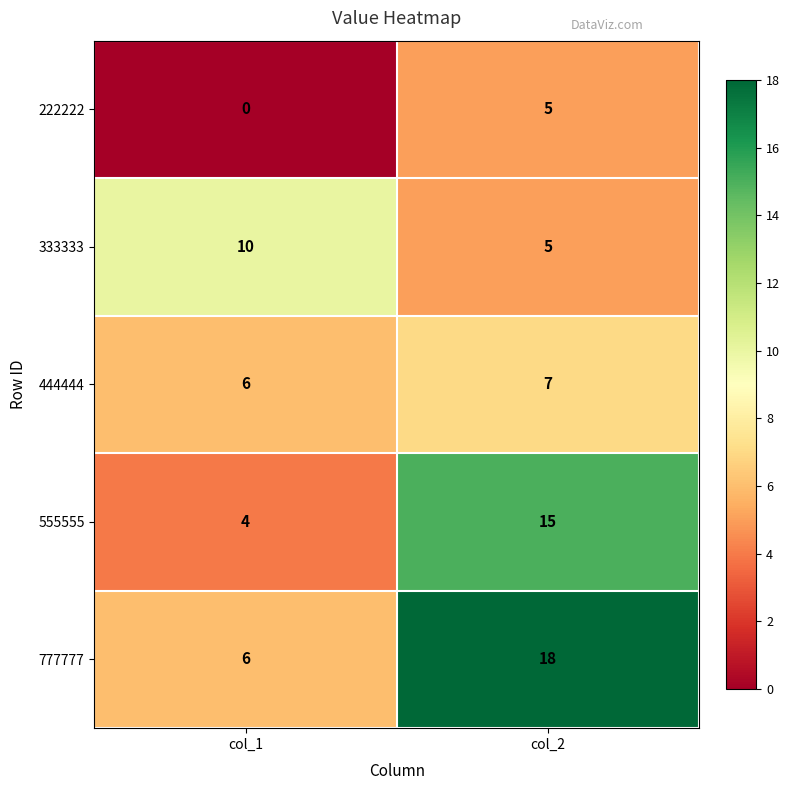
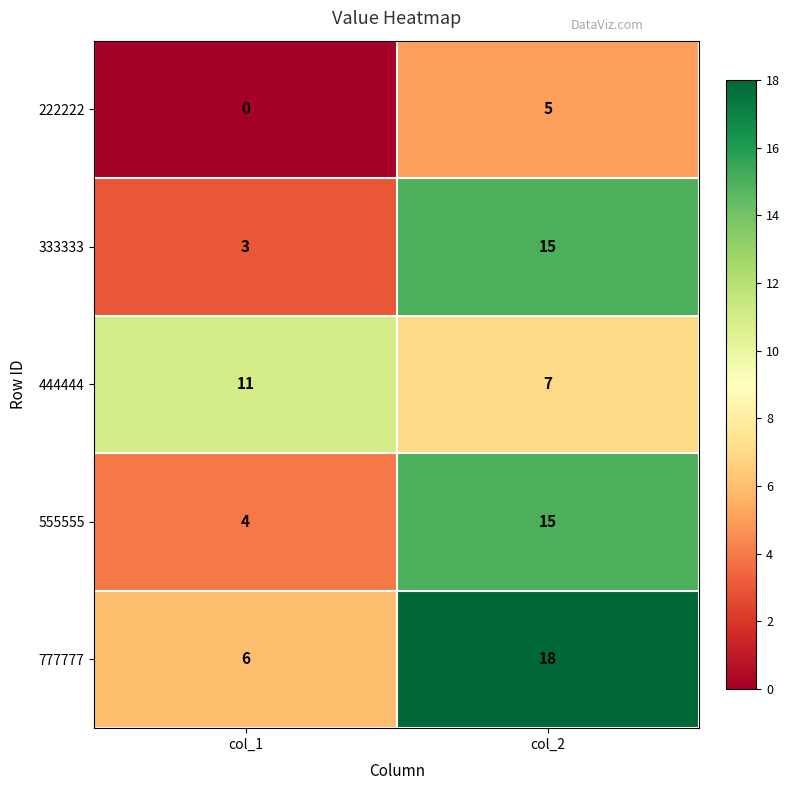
  {
    "222222": {
      "col_1": 0,
      "col_2": 5
    },
    "333333": {
-     "col_1": 10,
-     "col_2": 5
+     "col_1": 3,
+     "col_2": 15
    },
    "444444": {
-     "col_1": 6,
+     "col_1": 11,
      "col_2": 7
    },
    "555555": {
      "col_1": 4,
      "col_2": 15
    },
    "777777": {
      "col_1": 6,
      "col_2": 18
    }
  }
